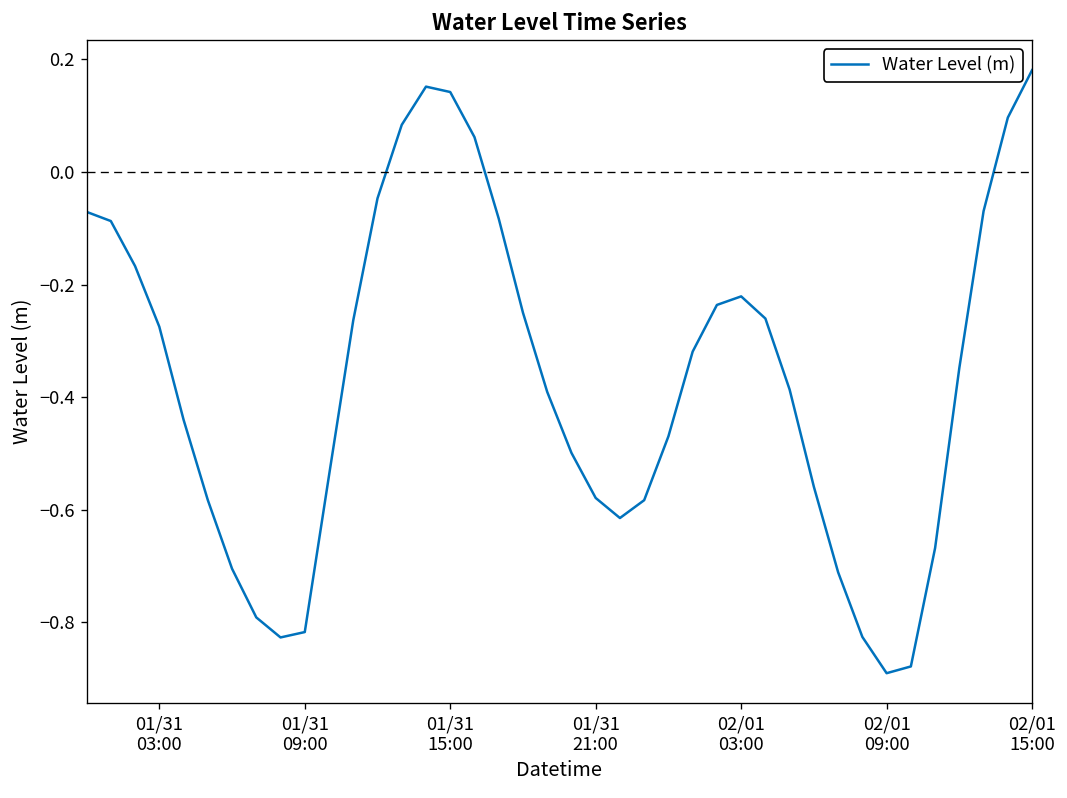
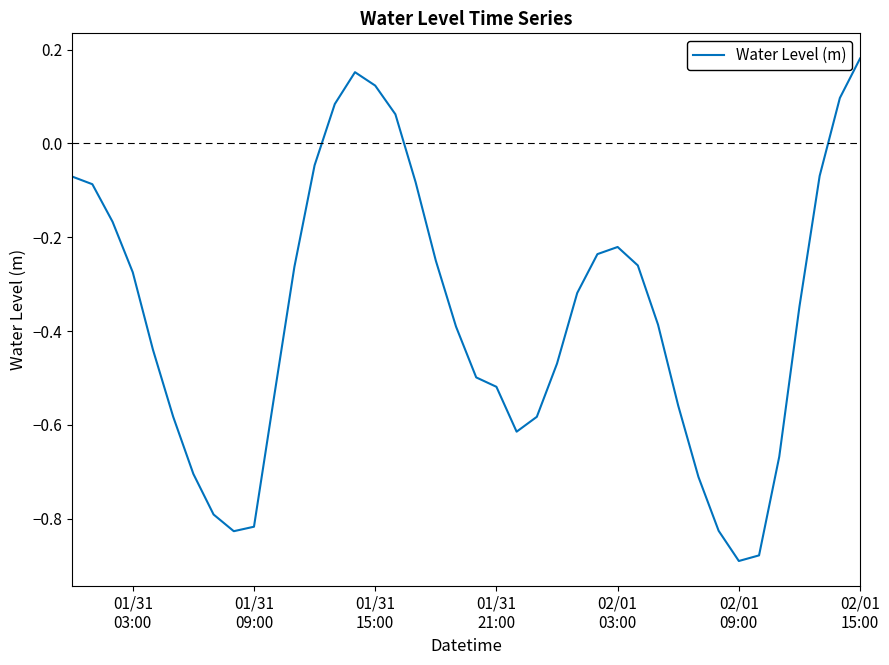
  {
    "01/31 03:00": -0.27,
    "01/31 09:00": -0.82,
-   "01/31 15:00": 0.14,
-   "01/31 21:00": -0.58,
+   "01/31 15:00": 0.12,
+   "01/31 21:00": -0.52,
    "02/01 03:00": -0.22,
    "02/01 09:00": -0.89,
    "02/01 15:00": 0.18
  }
